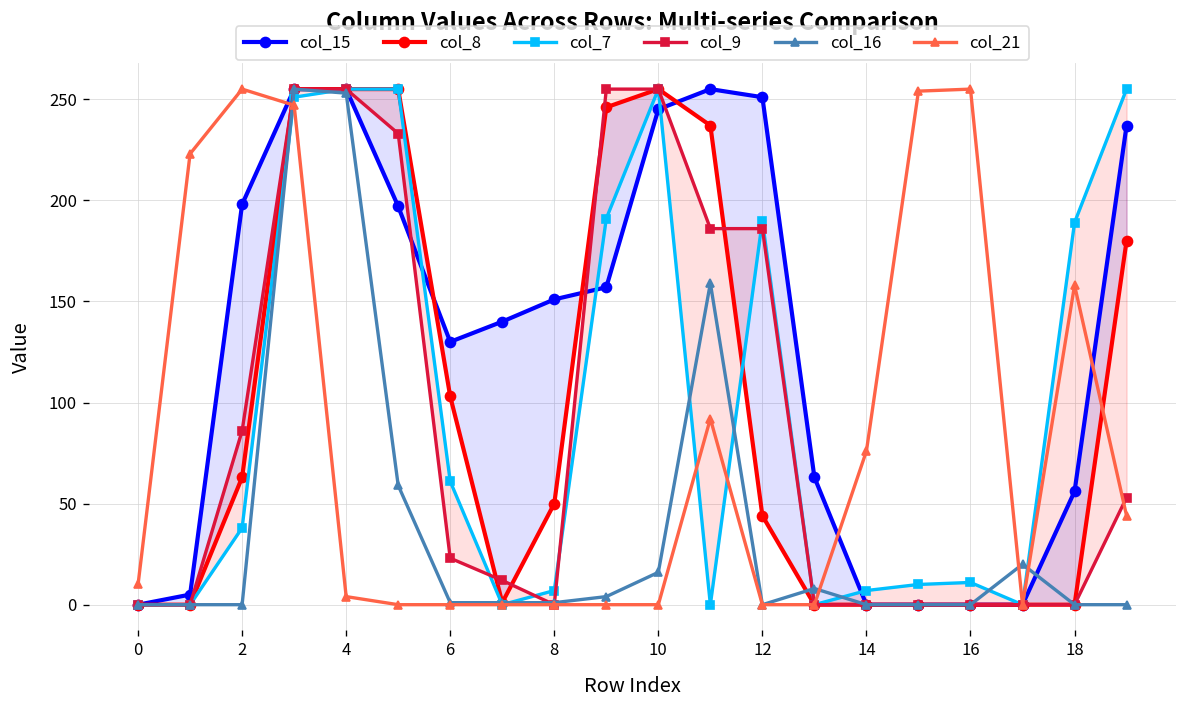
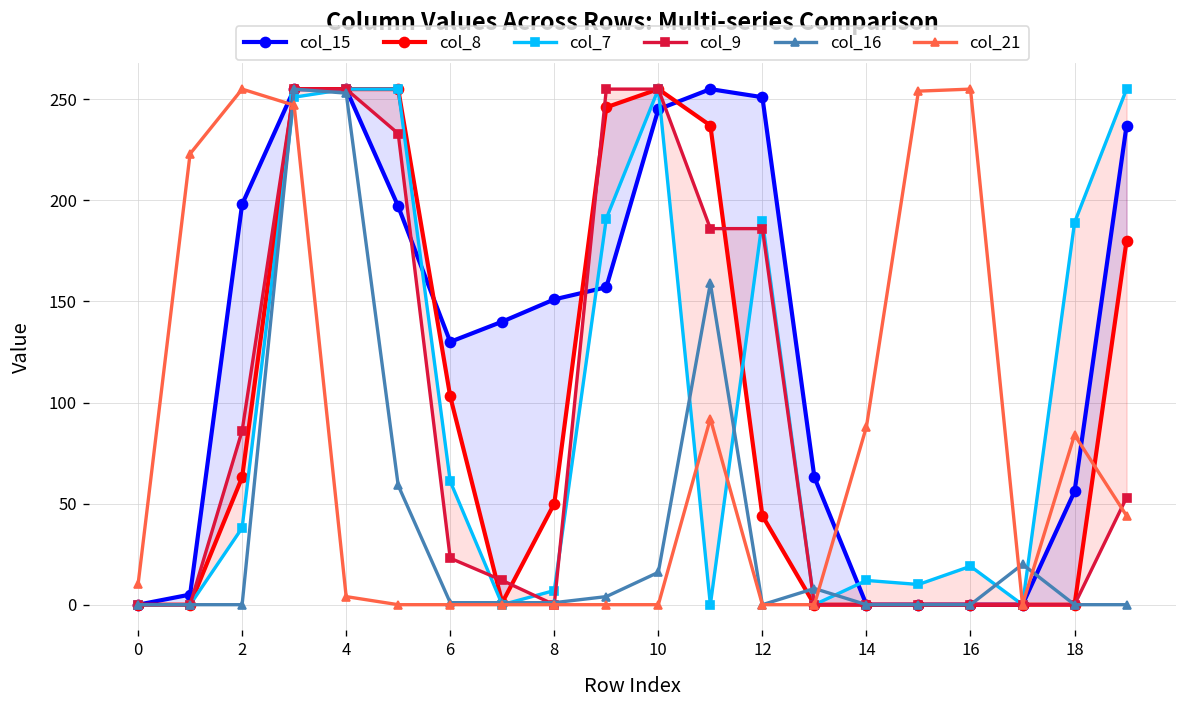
  {
    "col_7": {
      "2": 38,
-     "14": 7,
-     "16": 11
+     "14": 12,
+     "16": 19
    },
    "col_9": {
      "6": 23,
      "12": 186
    },
    "col_16": {
      "2": 0,
      "4": 253,
      "10": 16
    },
    "col_21": {
      "0": 10,
      "2": 255,
      "4": 4,
      "10": 0,
-     "14": 76,
+     "14": 88,
      "16": 255,
-     "18": 158
+     "18": 84
    }
  }
